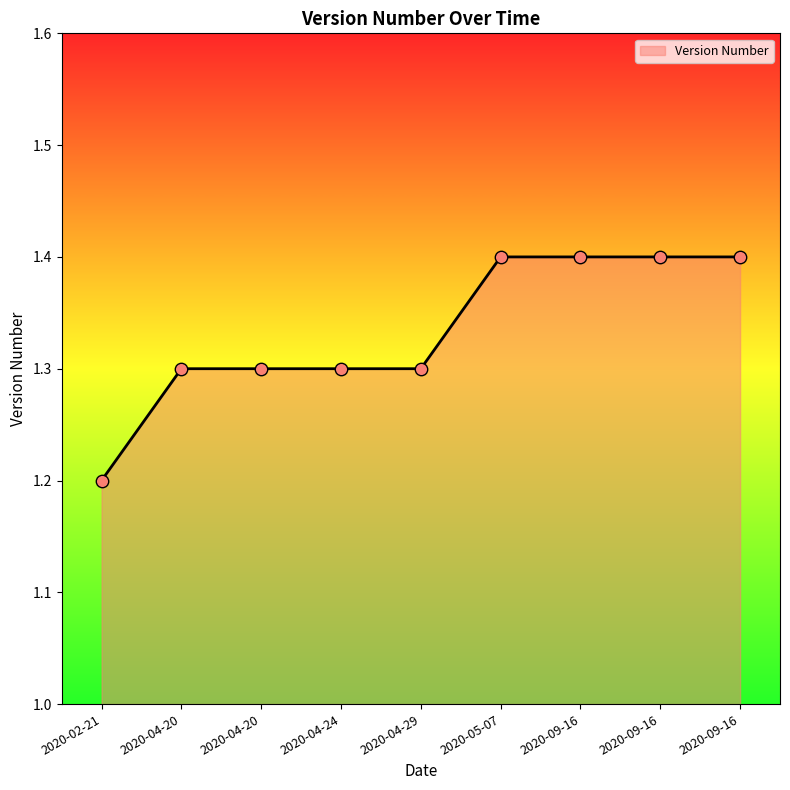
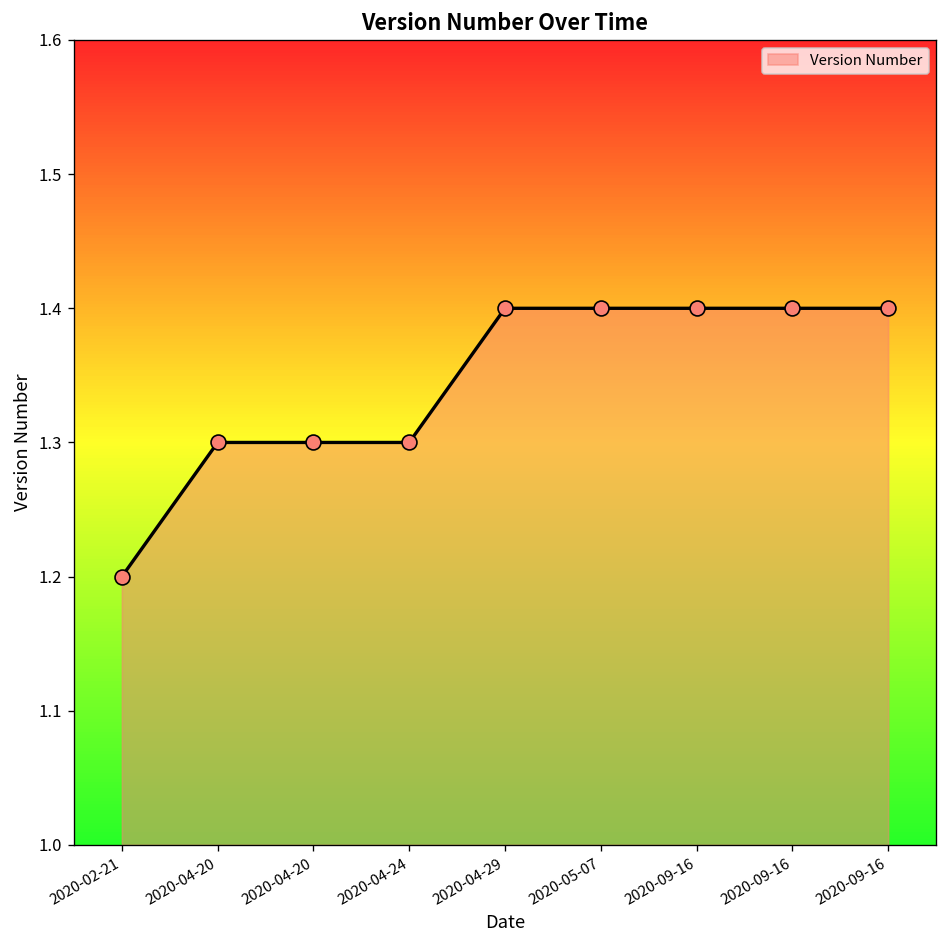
  {
    "2020-02-21": 1.2,
    "2020-04-24": 1.3,
-   "2020-04-29": 1.3,
+   "2020-04-29": 1.4,
    "2020-05-07": 1.4
  }
